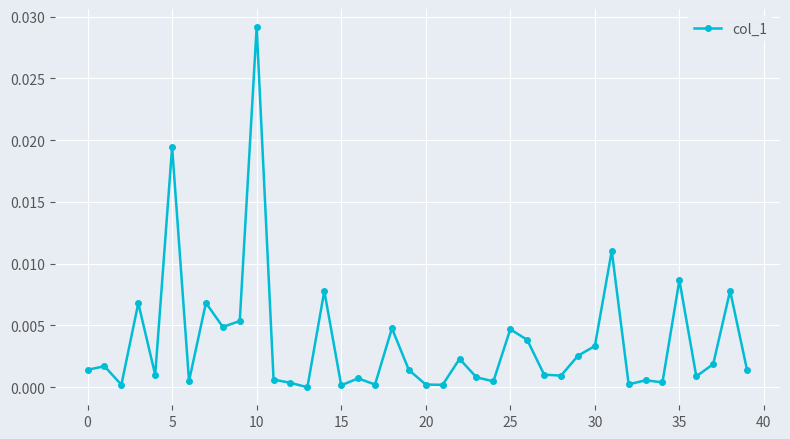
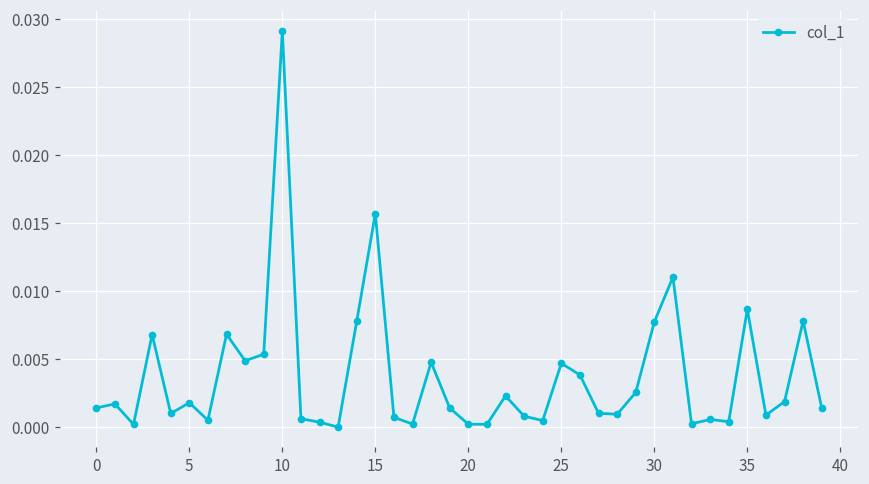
  {
    "0": 0.0014,
-   "5": 0.0194,
+   "5": 0.0018,
    "10": 0.0292,
-   "15": 0.0002,
+   "15": 0.0157,
    "20": 0.0002,
    "25": 0.0047,
-   "30": 0.0033,
+   "30": 0.0077,
    "35": 0.0087
  }
